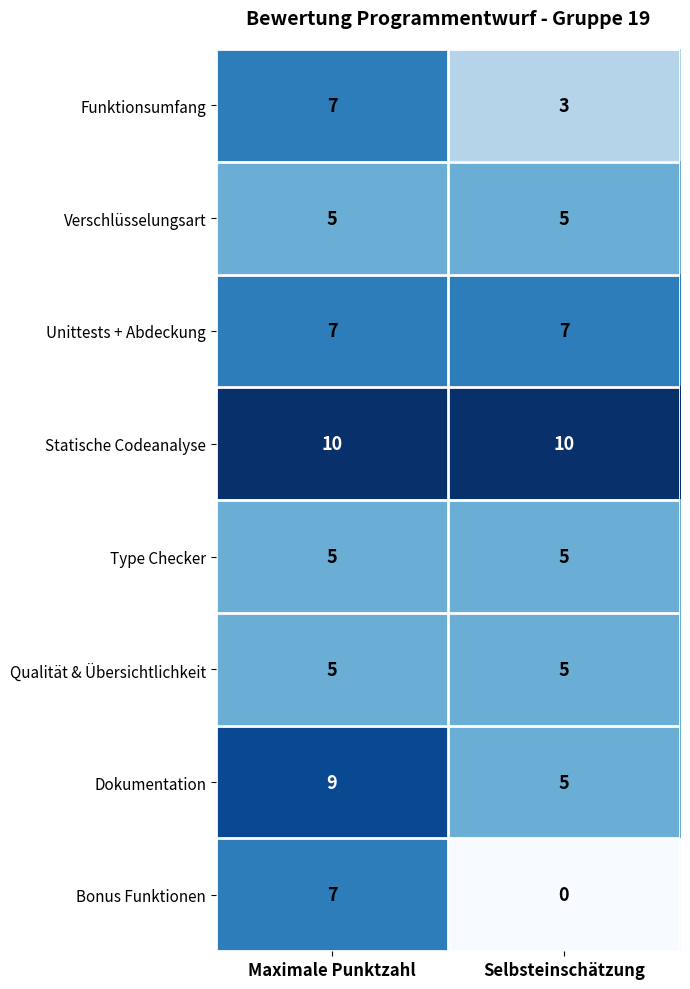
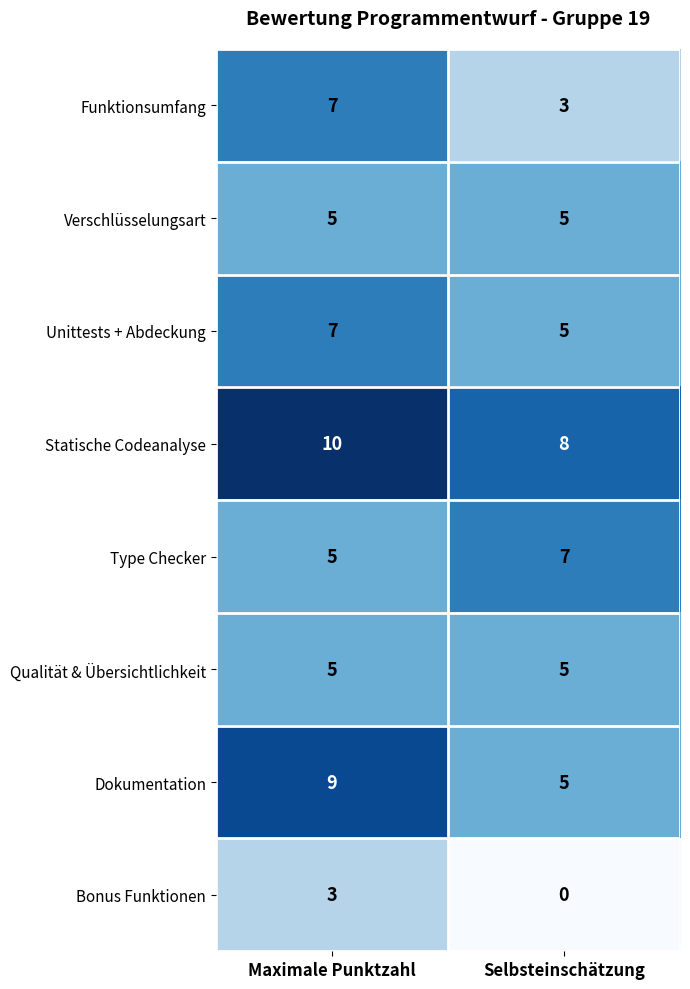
  {
    "Funktionsumfang": {
      "Maximale Punktzahl": 7,
      "Selbsteinschätzung": 3
    },
    "Verschlüsselungsart": {
      "Maximale Punktzahl": 5,
      "Selbsteinschätzung": 5
    },
    "Unittests + Abdeckung": {
      "Maximale Punktzahl": 7,
-     "Selbsteinschätzung": 7
+     "Selbsteinschätzung": 5
    },
    "Statische Codeanalyse": {
      "Maximale Punktzahl": 10,
-     "Selbsteinschätzung": 10
+     "Selbsteinschätzung": 8
    },
    "Type Checker": {
      "Maximale Punktzahl": 5,
-     "Selbsteinschätzung": 5
+     "Selbsteinschätzung": 7
    },
    "Qualität & Übersichtlichkeit": {
      "Maximale Punktzahl": 5,
      "Selbsteinschätzung": 5
    },
    "Dokumentation": {
      "Maximale Punktzahl": 9,
      "Selbsteinschätzung": 5
    },
    "Bonus Funktionen": {
-     "Maximale Punktzahl": 7,
+     "Maximale Punktzahl": 3,
      "Selbsteinschätzung": 0
    }
  }
